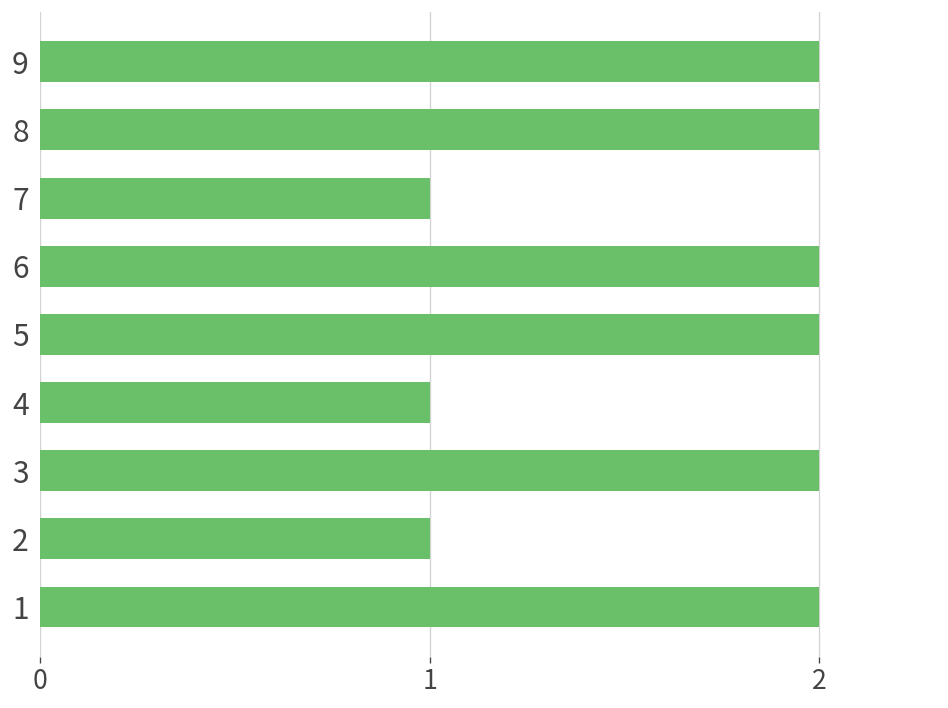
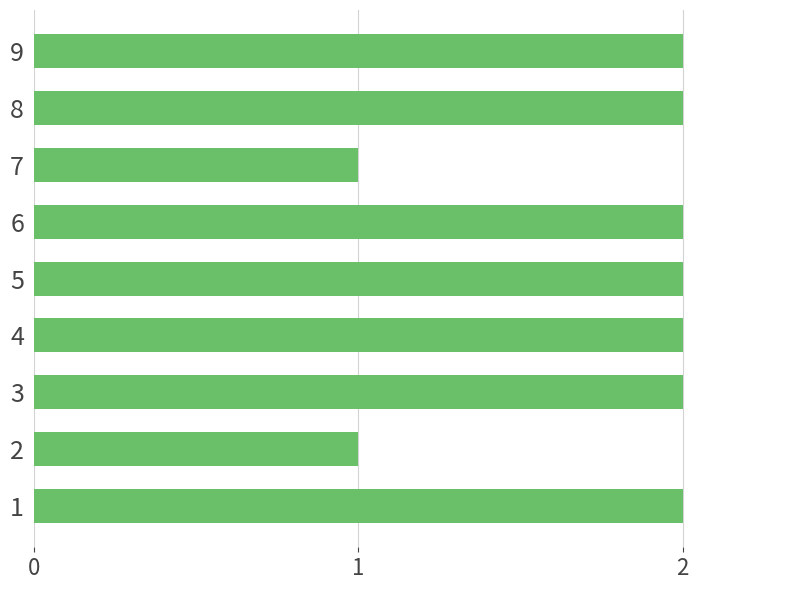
  {
    "9": 2,
    "8": 2,
    "7": 1,
    "6": 2,
    "5": 2,
-   "4": 1,
+   "4": 2,
    "3": 2,
    "2": 1,
    "1": 2
  }
